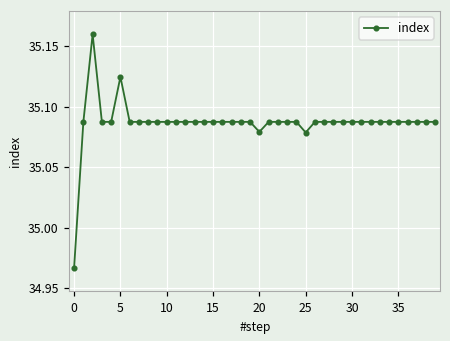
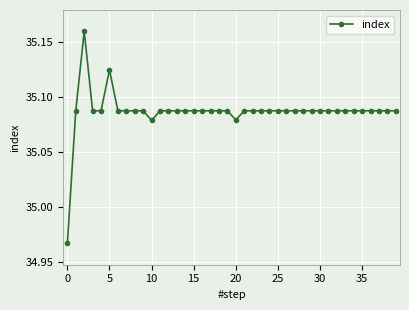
  {
    "0": 34.967,
    "5": 35.125,
-   "10": 35.088,
+   "10": 35.079,
    "15": 35.088,
    "20": 35.079,
-   "25": 35.079,
+   "25": 35.088,
    "30": 35.088,
    "35": 35.088
  }
